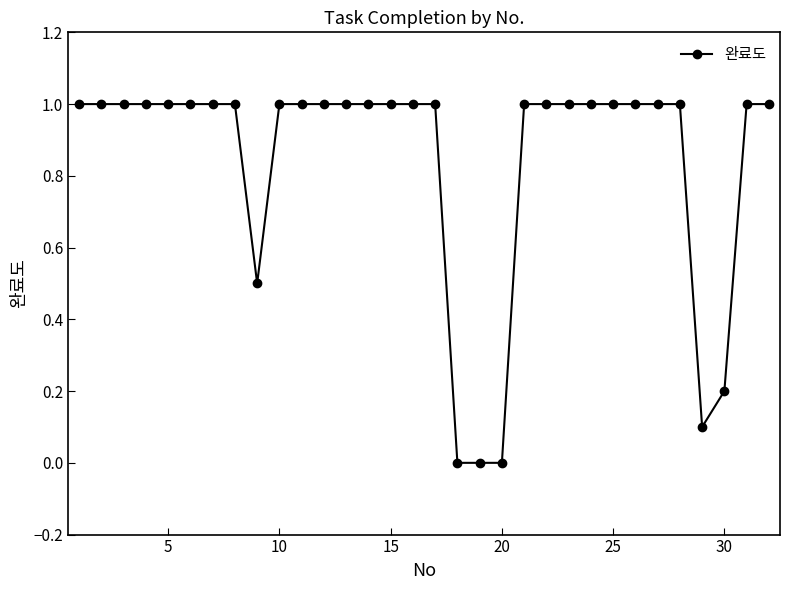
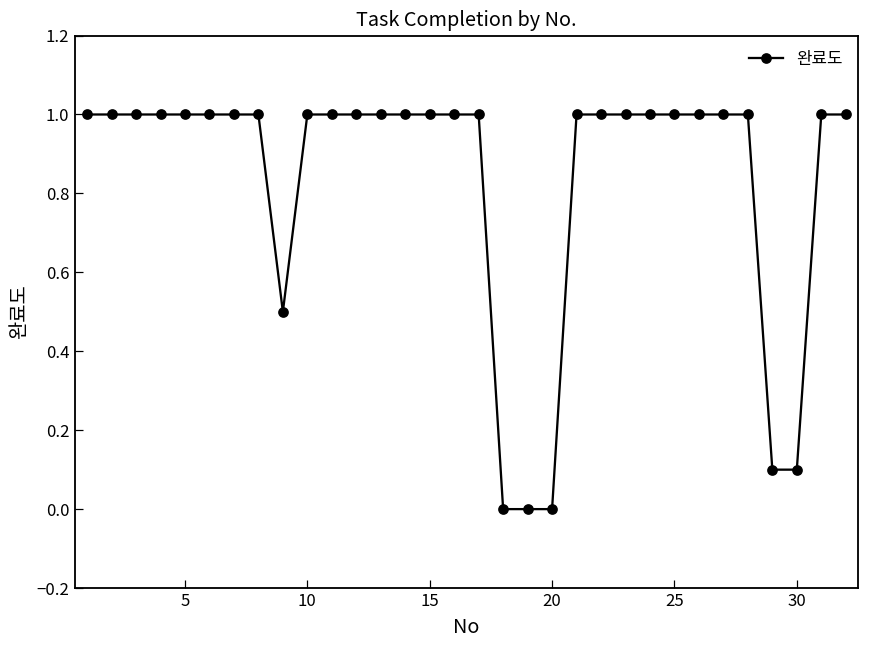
  {
    "5": 1.0,
    "10": 1.0,
    "15": 1.0,
    "20": 0.0,
    "25": 1.0,
-   "30": 0.2
+   "30": 0.1
  }
